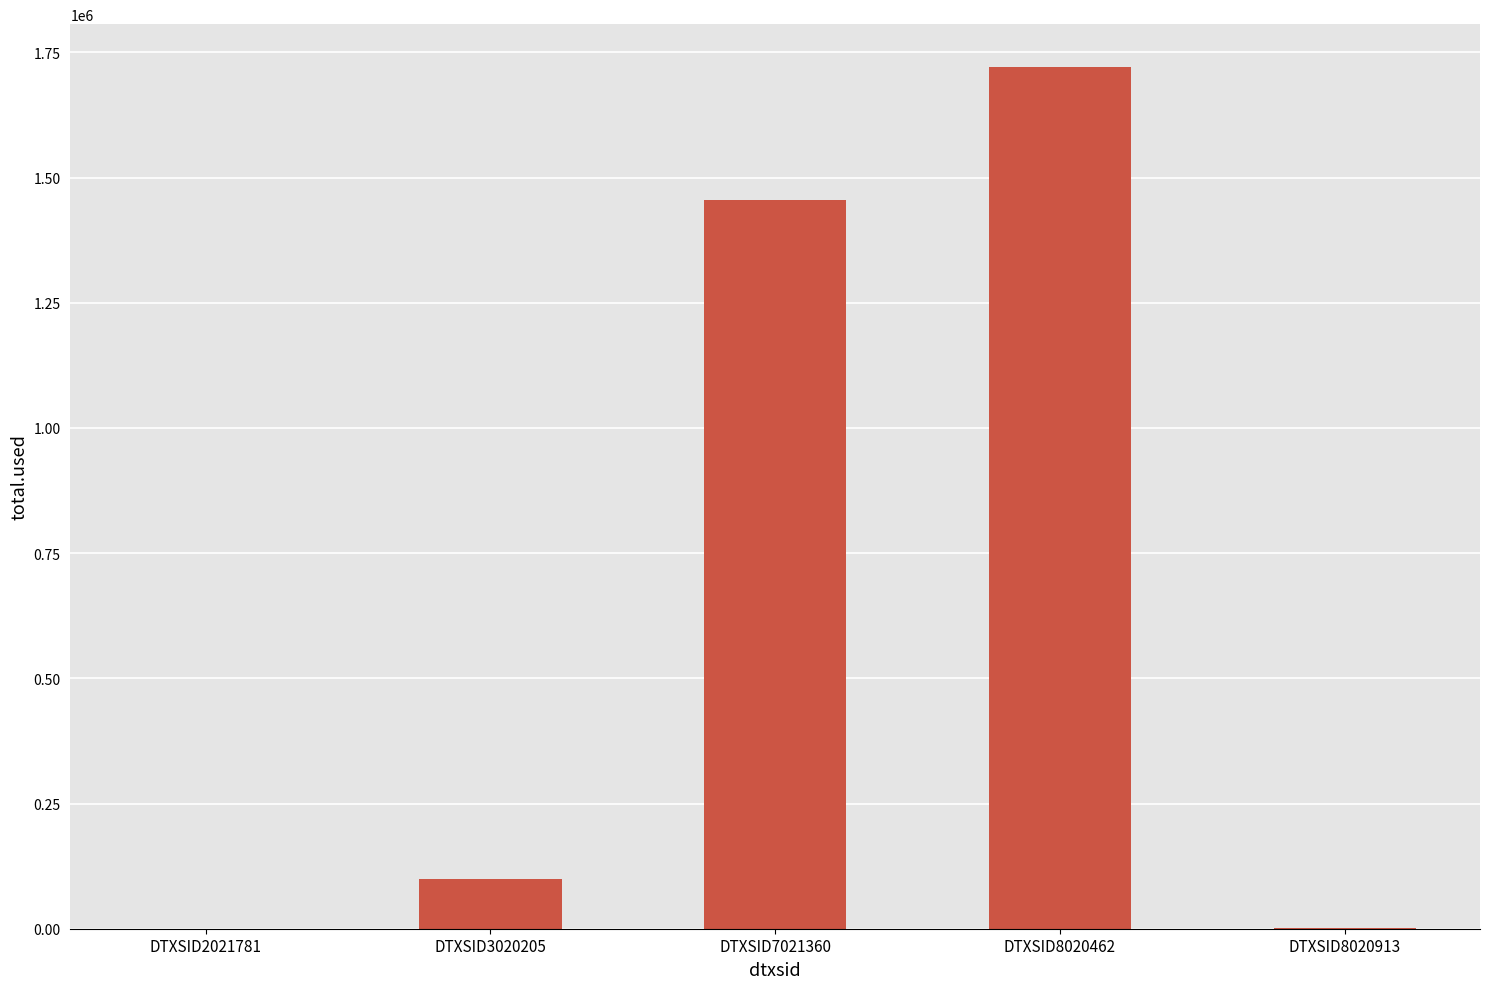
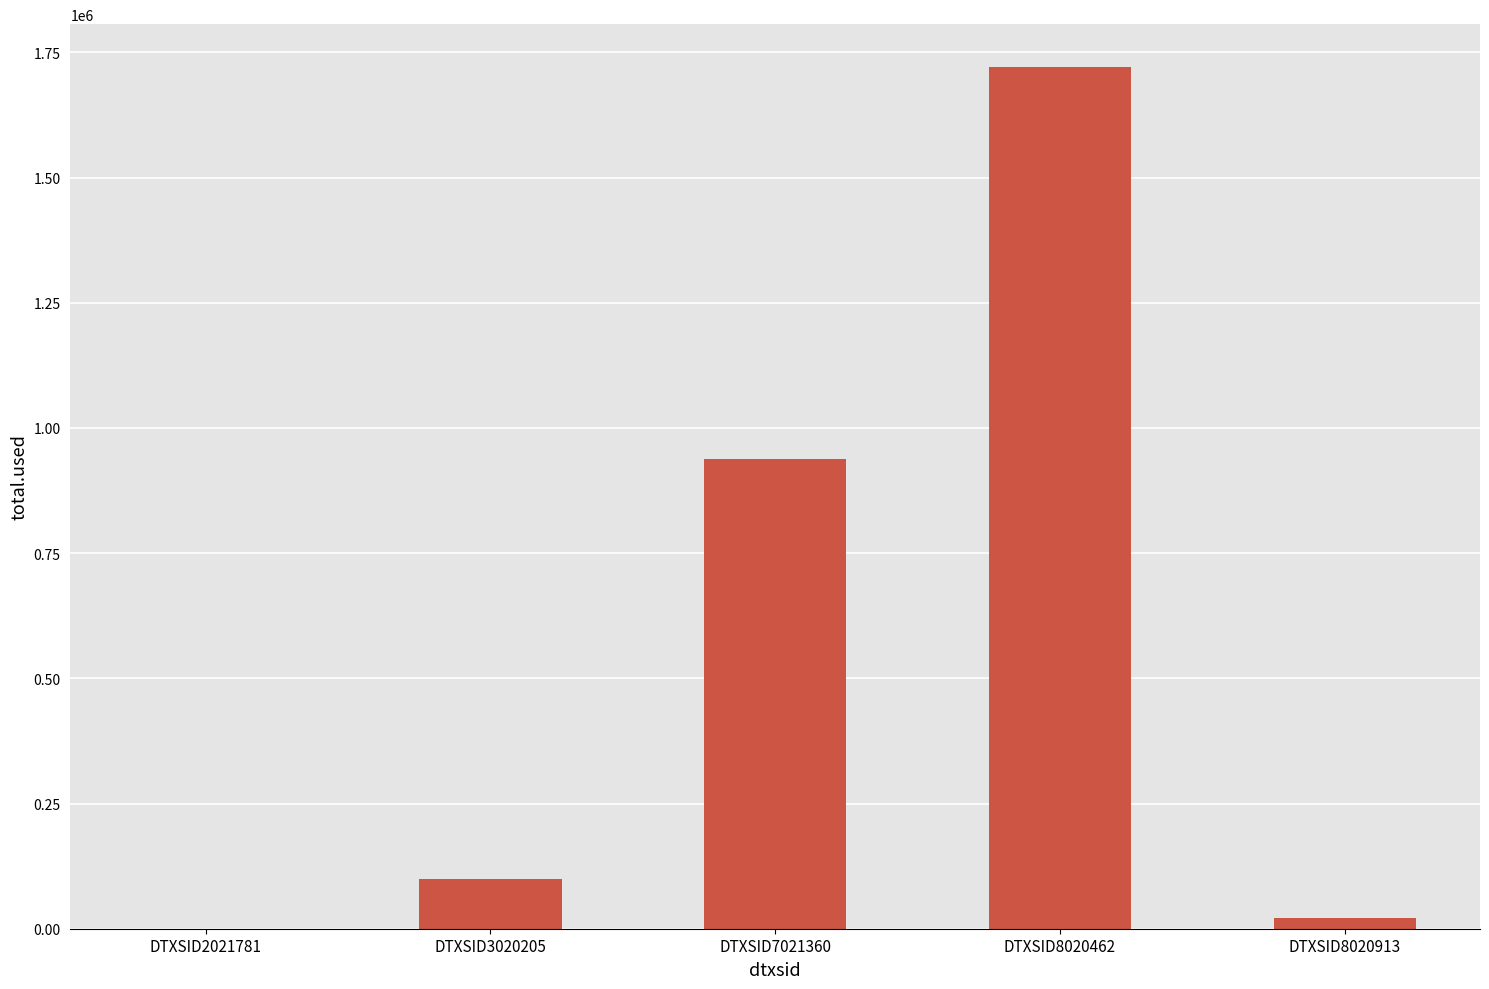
  {
    "DTXSID2021781": 0,
    "DTXSID3020205": 100000,
-   "DTXSID7021360": 1460000,
+   "DTXSID7021360": 940000,
    "DTXSID8020462": 1720000,
-   "DTXSID8020913": 0
+   "DTXSID8020913": 20000
  }
